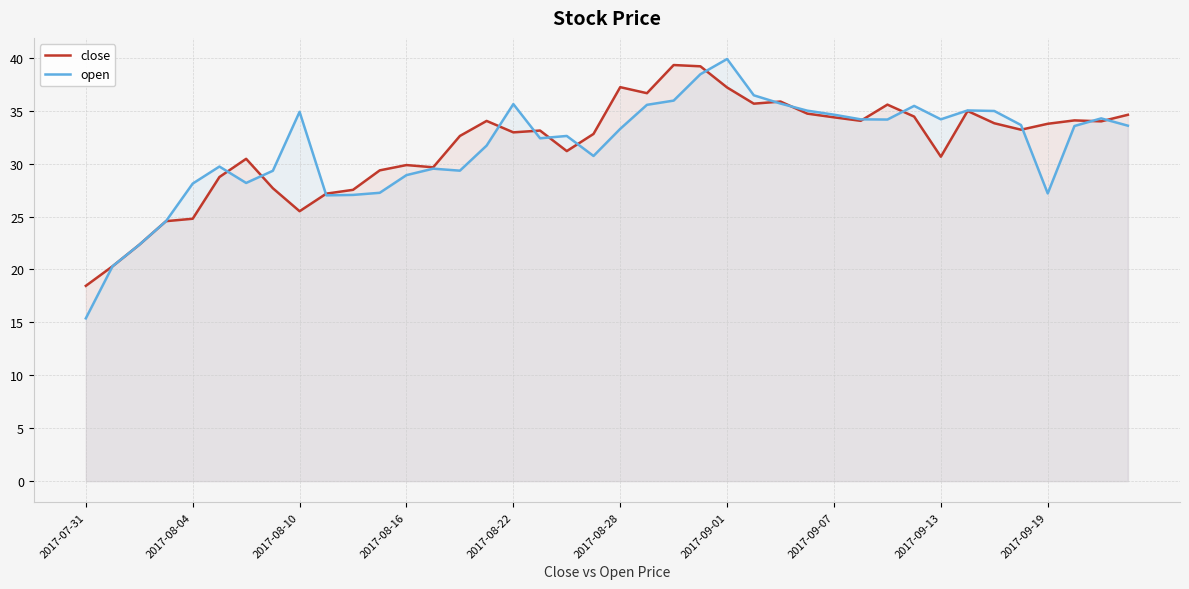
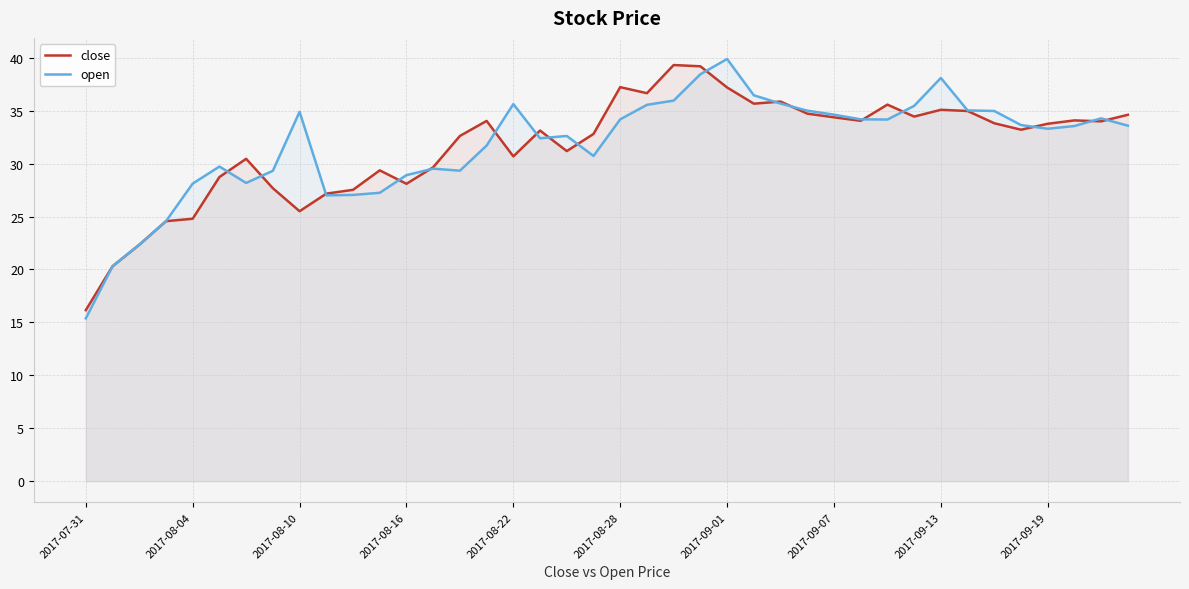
  {
    "close": {
-     "2017-07-31": 18.5,
+     "2017-07-31": 16.2,
      "2017-08-04": 24.8,
      "2017-08-10": 25.5,
-     "2017-08-16": 29.9,
-     "2017-08-22": 33.0,
+     "2017-08-16": 28.1,
+     "2017-08-22": 30.7,
      "2017-08-28": 37.2,
      "2017-09-01": 37.2,
      "2017-09-07": 34.4,
-     "2017-09-13": 30.7,
+     "2017-09-13": 35.1,
      "2017-09-19": 33.8
    },
    "open": {
      "2017-07-31": 15.4,
      "2017-08-04": 28.1,
      "2017-08-10": 34.9,
      "2017-08-16": 28.9,
      "2017-08-22": 35.6,
-     "2017-08-28": 33.3,
+     "2017-08-28": 34.2,
      "2017-09-01": 39.9,
      "2017-09-07": 34.6,
-     "2017-09-13": 34.2,
-     "2017-09-19": 27.2
+     "2017-09-13": 38.1,
+     "2017-09-19": 33.3
    }
  }
